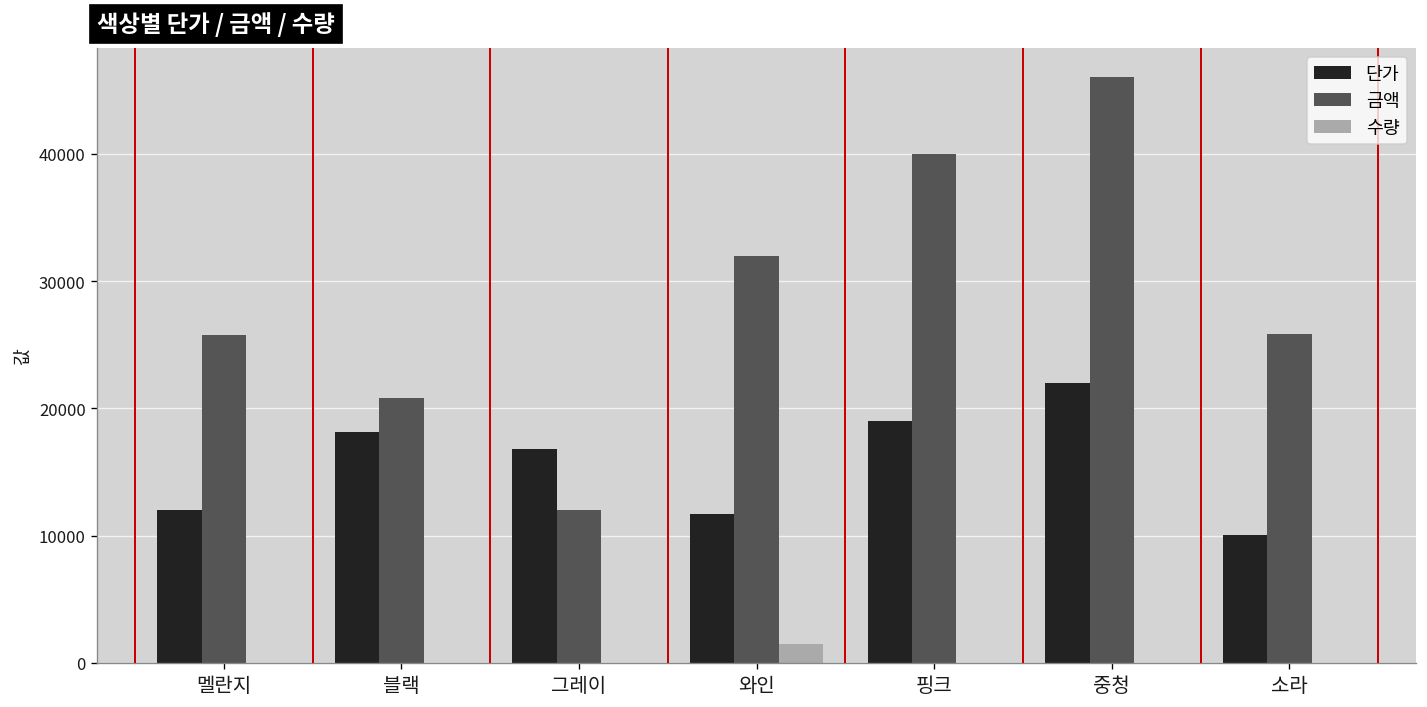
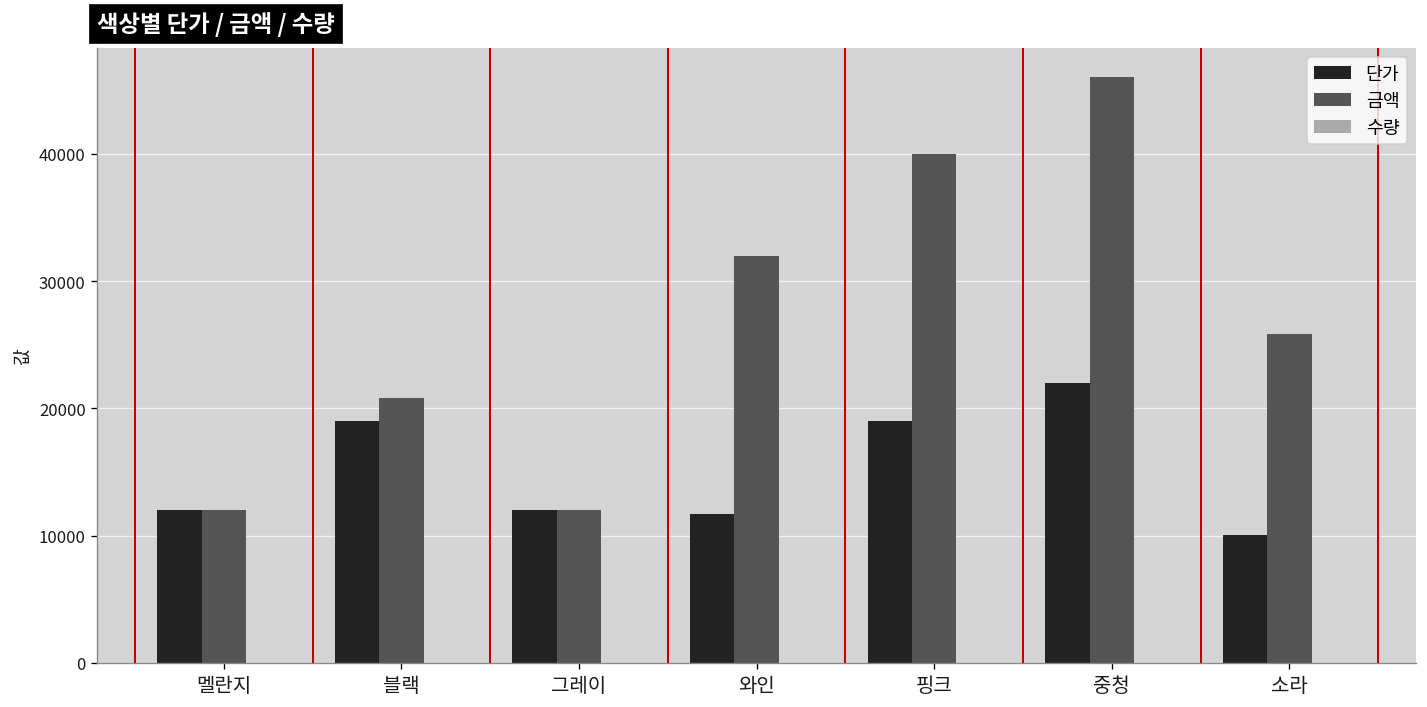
  {
    "단가": {
      "멜란지": 12000,
-     "블랙": 18100,
-     "그레이": 16800,
+     "블랙": 19000,
+     "그레이": 12000,
      "와인": 11700,
      "핑크": 19000,
      "중청": 22000,
      "소라": 10100
    },
    "금액": {
-     "멜란지": 25800,
+     "멜란지": 12000,
      "블랙": 20800,
      "그레이": 12000,
      "와인": 32000,
      "핑크": 40000,
      "중청": 46000,
      "소라": 25800
    },
    "수량": {
-     "와인": 1500
+     "와인": 0
    }
  }
